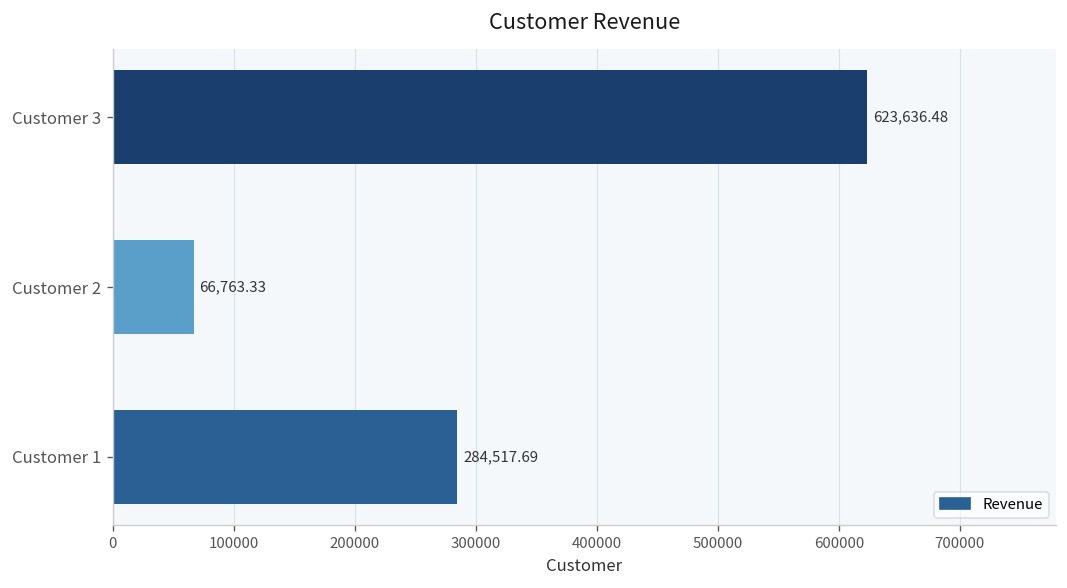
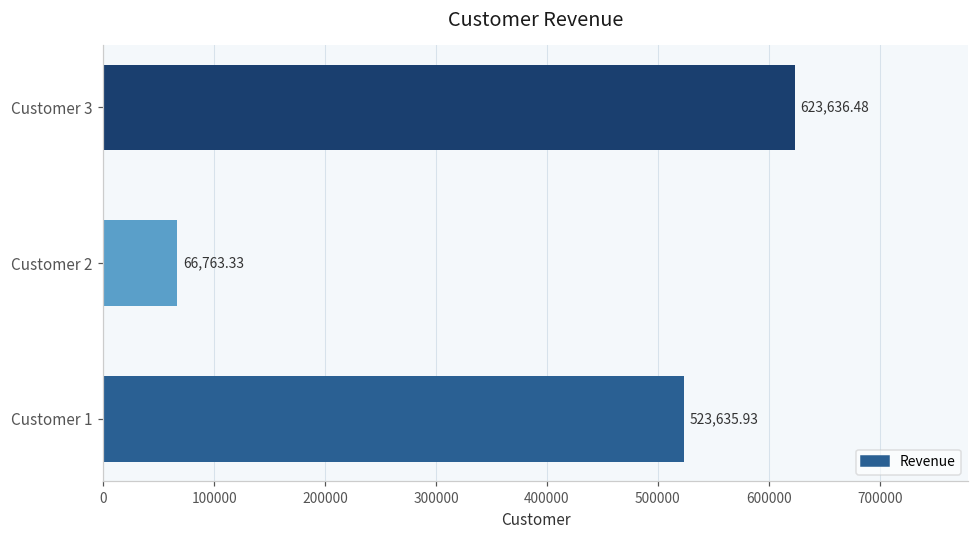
  {
    "Customer 3": "623,636.48",
    "Customer 2": "66,763.33",
-   "Customer 1": "284,517.69"
+   "Customer 1": "523,635.93"
  }
